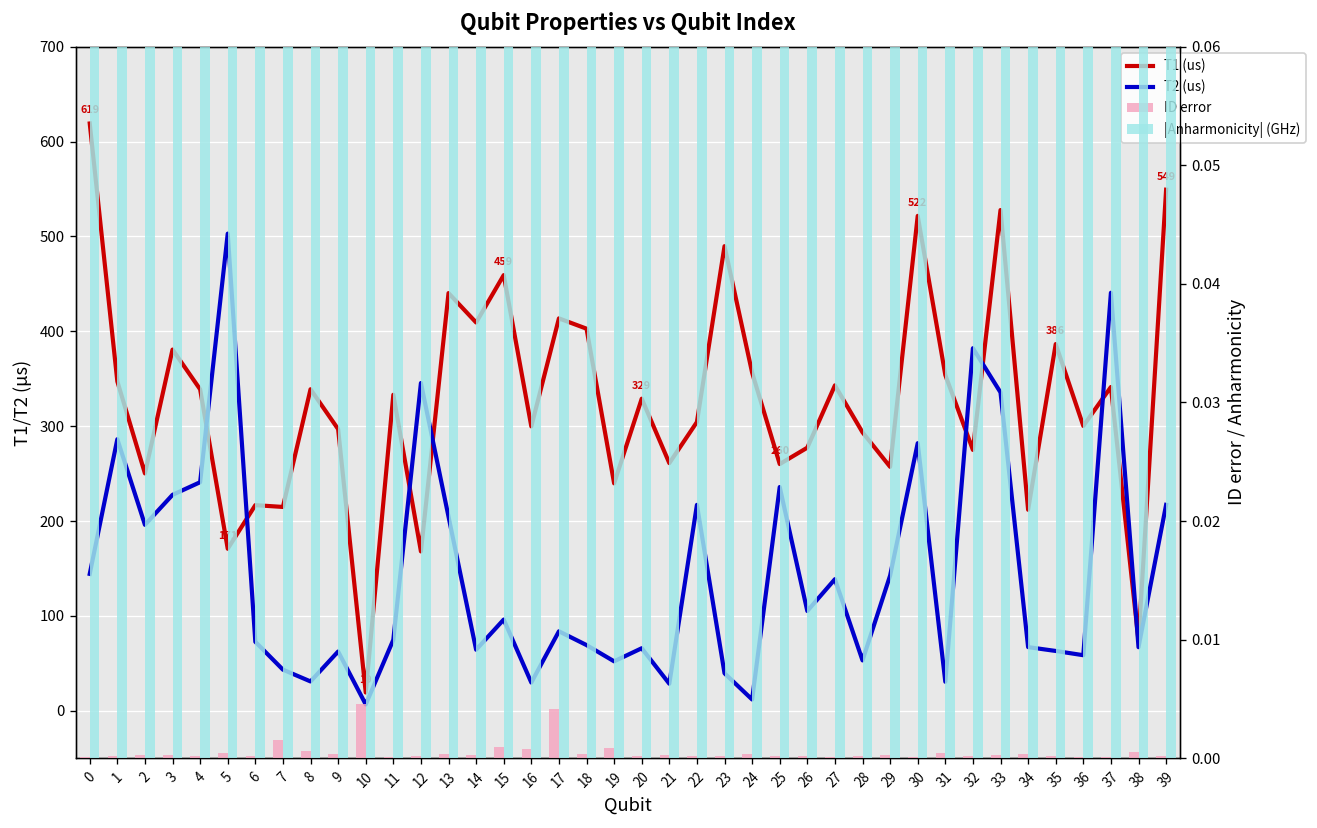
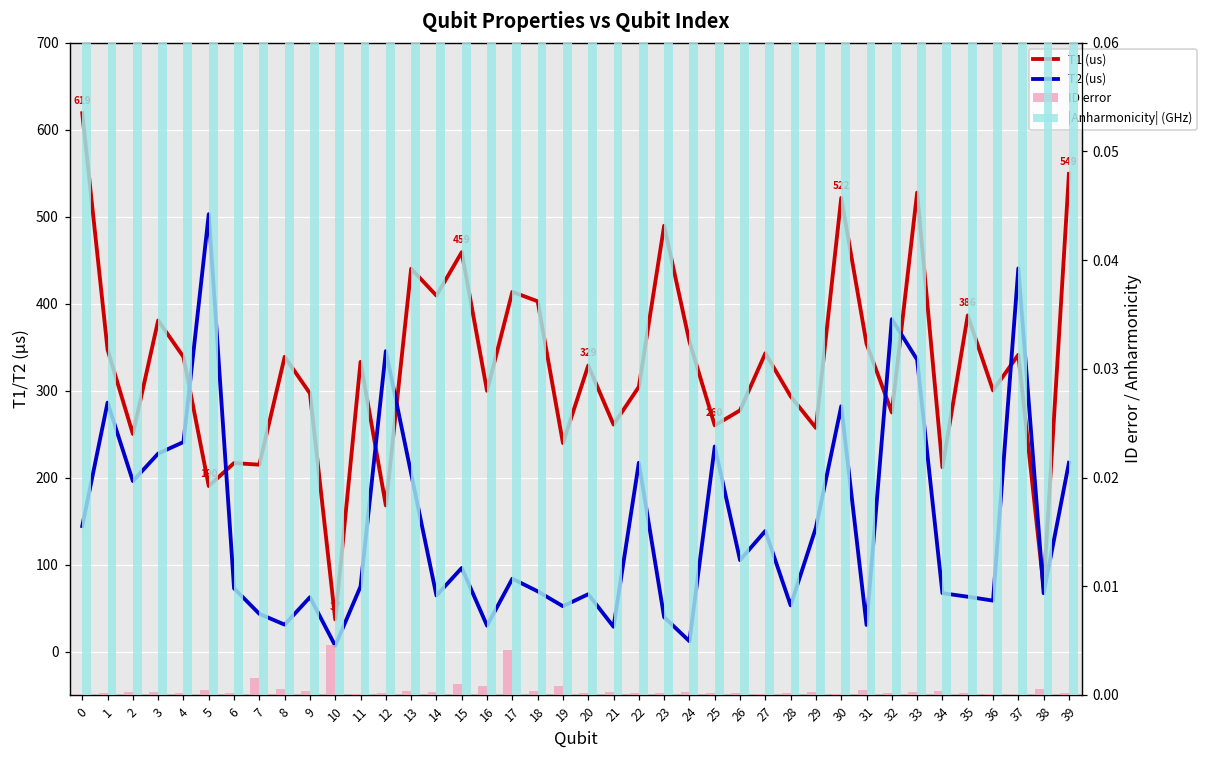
  {
    "T1 (us)": {
      "0": 619,
-     "5": 171,
-     "10": 19,
+     "5": 190,
+     "10": 37,
      "15": 459,
      "20": 329,
      "25": 260,
      "30": 522,
      "35": 386,
      "39": 549
    }
  }
